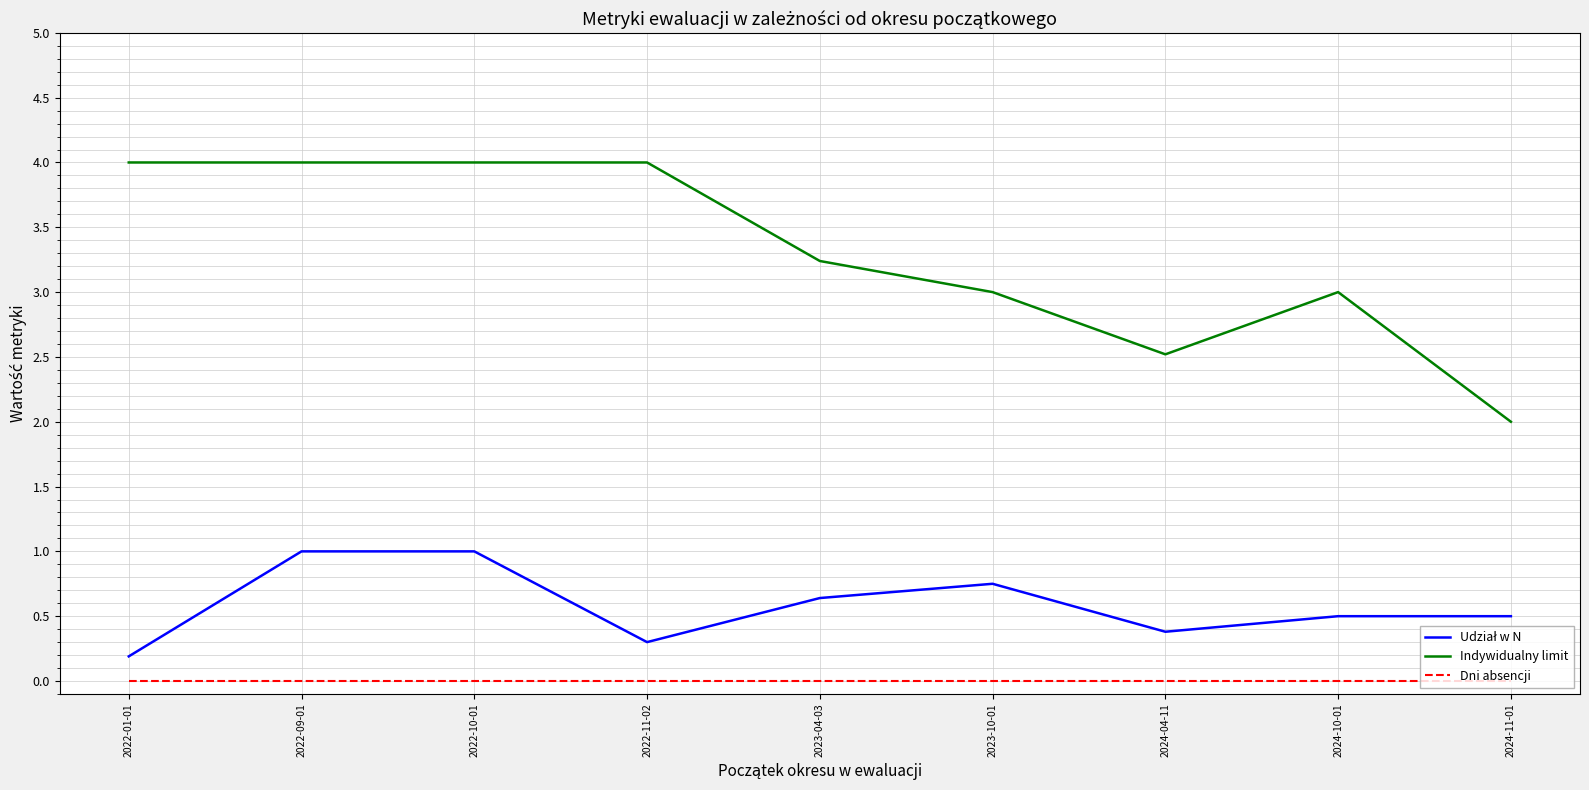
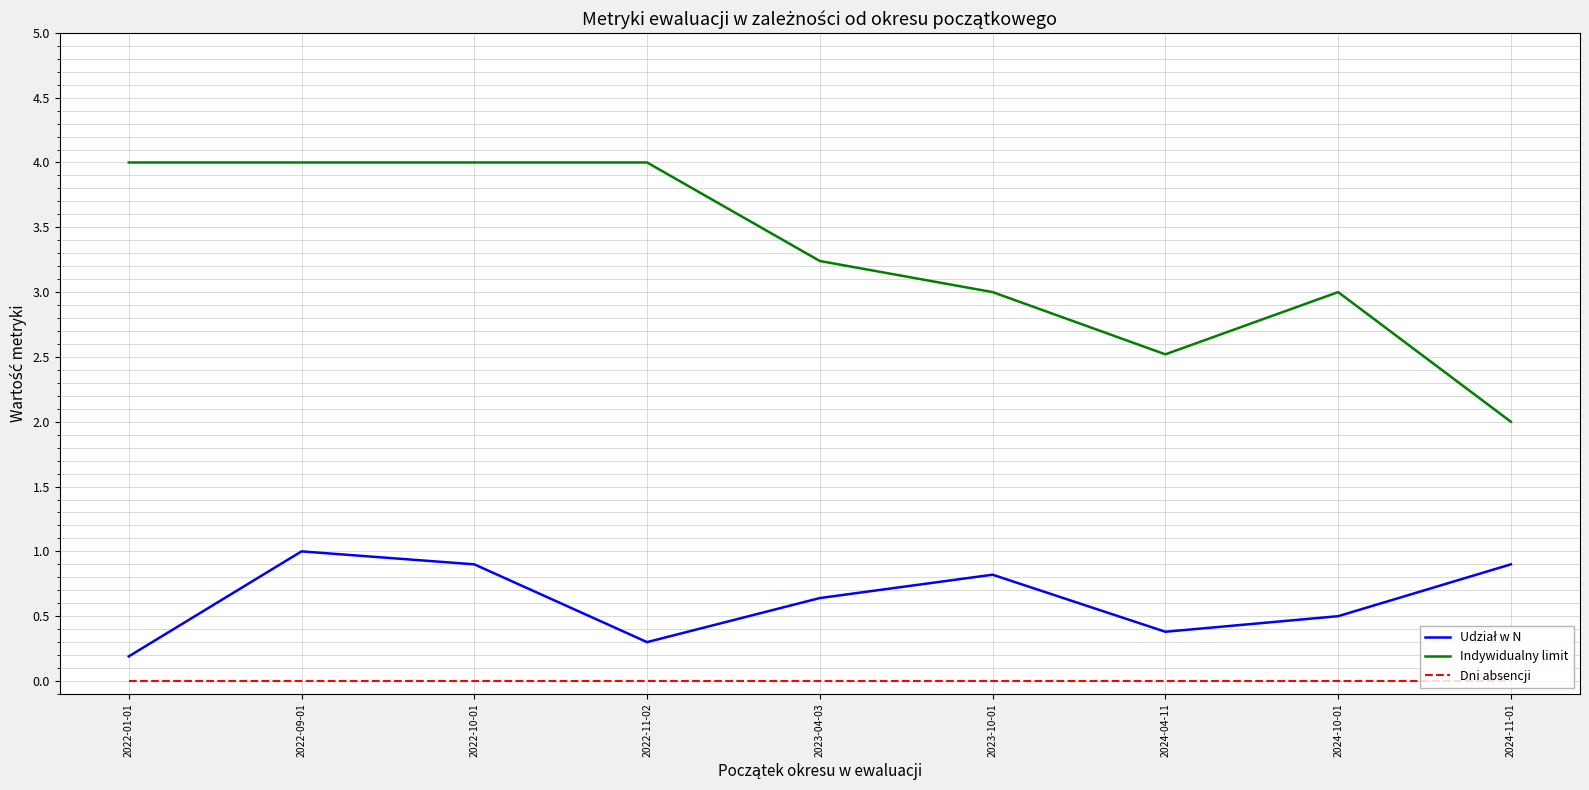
  {
    "Udział w N": {
      "2022-01-01": 0.19,
      "2022-09-01": 1.00,
-     "2022-10-01": 1.0,
+     "2022-10-01": 0.9,
      "2022-11-02": 0.30,
      "2023-04-03": 0.64,
-     "2023-10-01": 0.75,
+     "2023-10-01": 0.82,
      "2024-04-11": 0.38,
      "2024-10-01": 0.50,
-     "2024-11-01": 0.5
+     "2024-11-01": 0.9
    },
    "Indywidualny limit": {
      "2022-01-01": 4.00,
      "2022-09-01": 4.00,
      "2022-10-01": 4.00,
      "2022-11-02": 4.00,
      "2023-04-03": 3.24,
      "2023-10-01": 3.00,
      "2024-04-11": 2.52,
      "2024-10-01": 3.00,
      "2024-11-01": 2.00
    },
    "Dni absencji": {
      "2022-01-01": 0.00,
      "2022-09-01": 0.00,
      "2022-10-01": 0.00,
      "2022-11-02": 0.00,
      "2023-04-03": 0.00,
      "2023-10-01": 0.00,
      "2024-04-11": 0.00,
      "2024-10-01": 0.00
    }
  }
